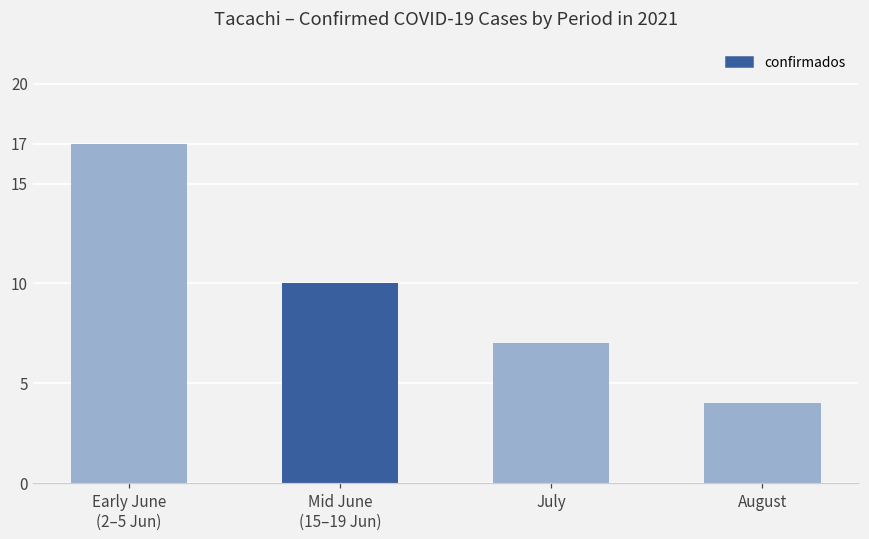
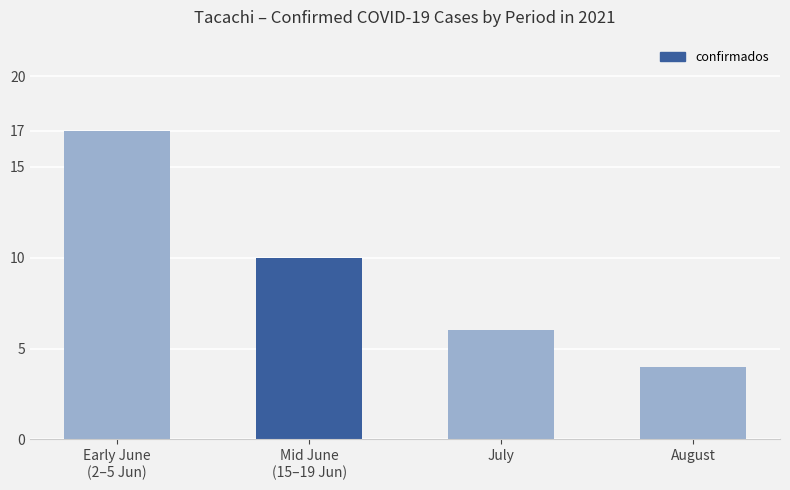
  {
    "Early June (2–5 Jun)": 17,
    "Mid June (15–19 Jun)": 10,
-   "July": 7,
+   "July": 6,
    "August": 4
  }
